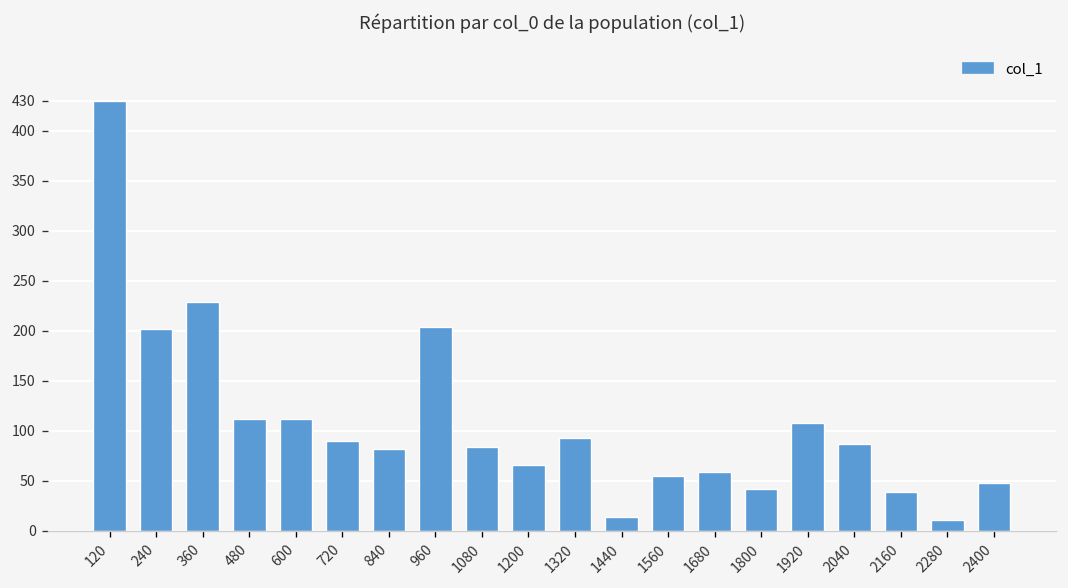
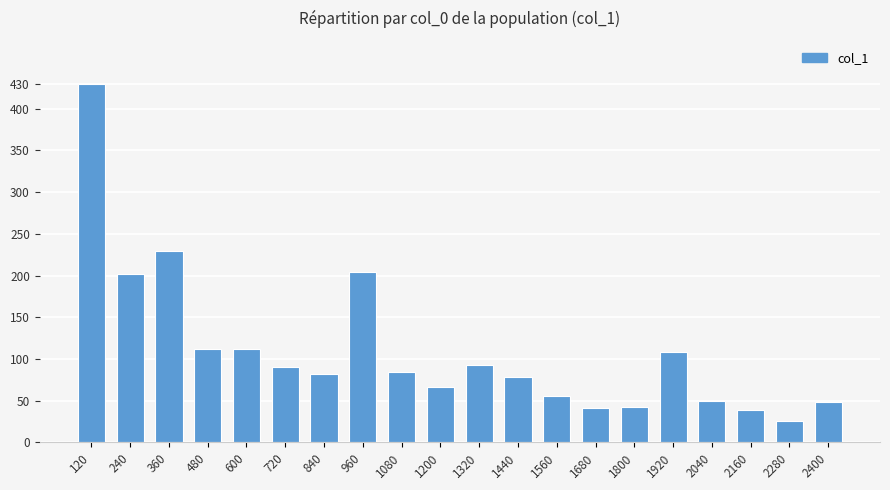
  {
    "120": 430,
    "240": 200,
    "360": 230,
    "480": 110,
    "600": 110,
    "720": 90,
    "840": 80,
    "960": 200,
    "1080": 80,
    "1200": 70,
    "1320": 90,
-   "1440": 10,
+   "1440": 80,
    "1560": 60,
-   "1680": 60,
+   "1680": 40,
    "1800": 40,
    "1920": 110,
-   "2040": 90,
+   "2040": 50,
    "2160": 40,
-   "2280": 10,
+   "2280": 30,
    "2400": 50
  }
